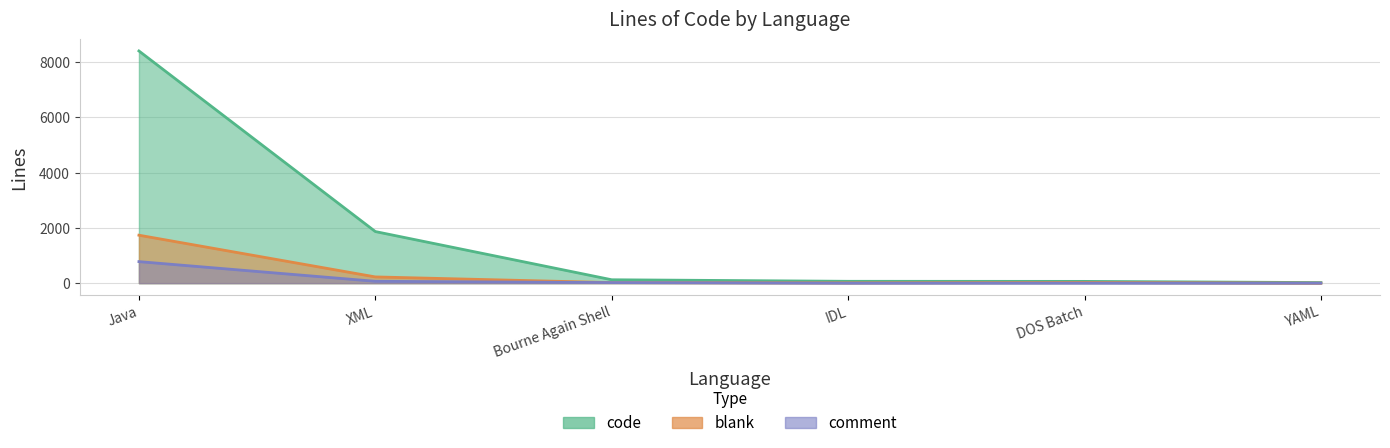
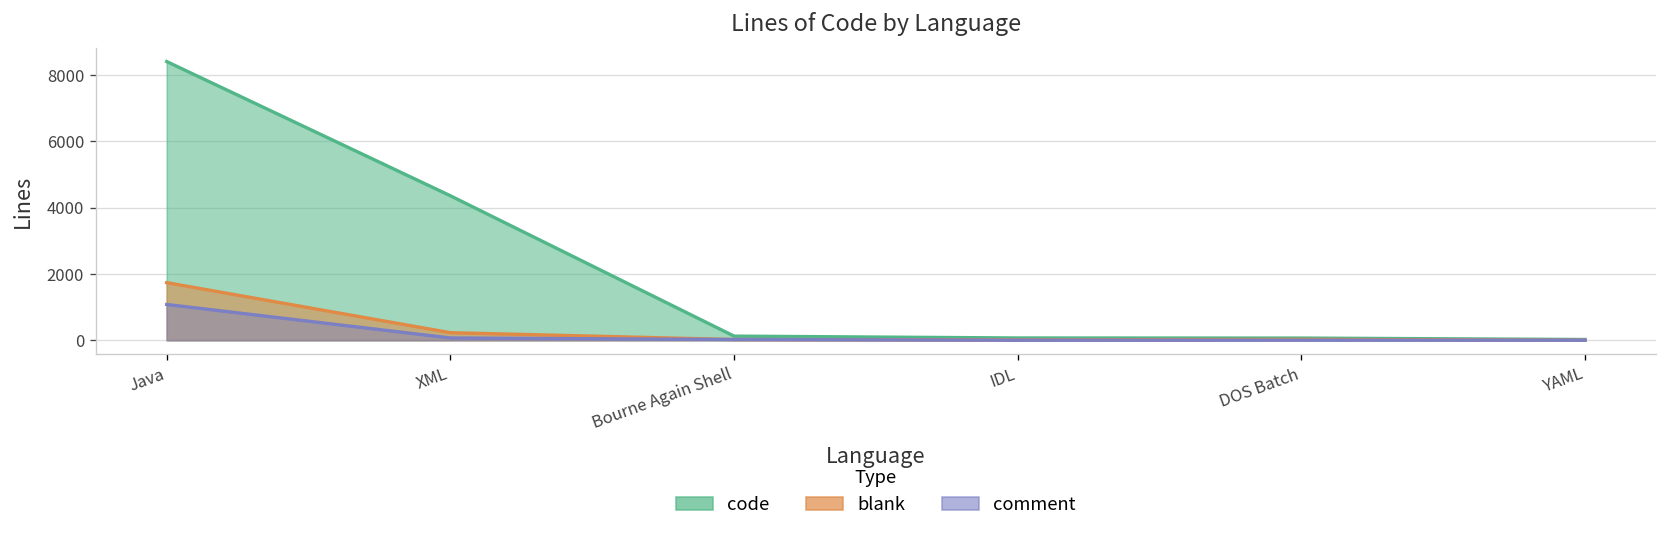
  {
    "code": {
      "Java": 8400,
-     "XML": 1900,
+     "XML": 4400,
      "Bourne Again Shell": 100
    },
    "blank": {
      "Java": 1700,
      "XML": 200
    },
    "comment": {
-     "Java": 800,
+     "Java": 1100,
      "XML": 100
    }
  }
